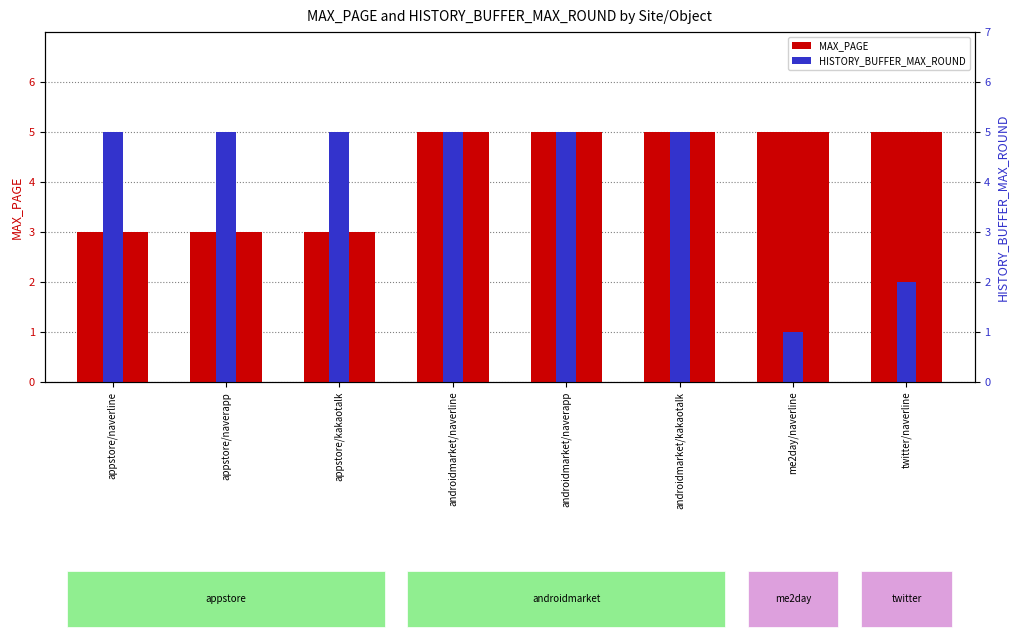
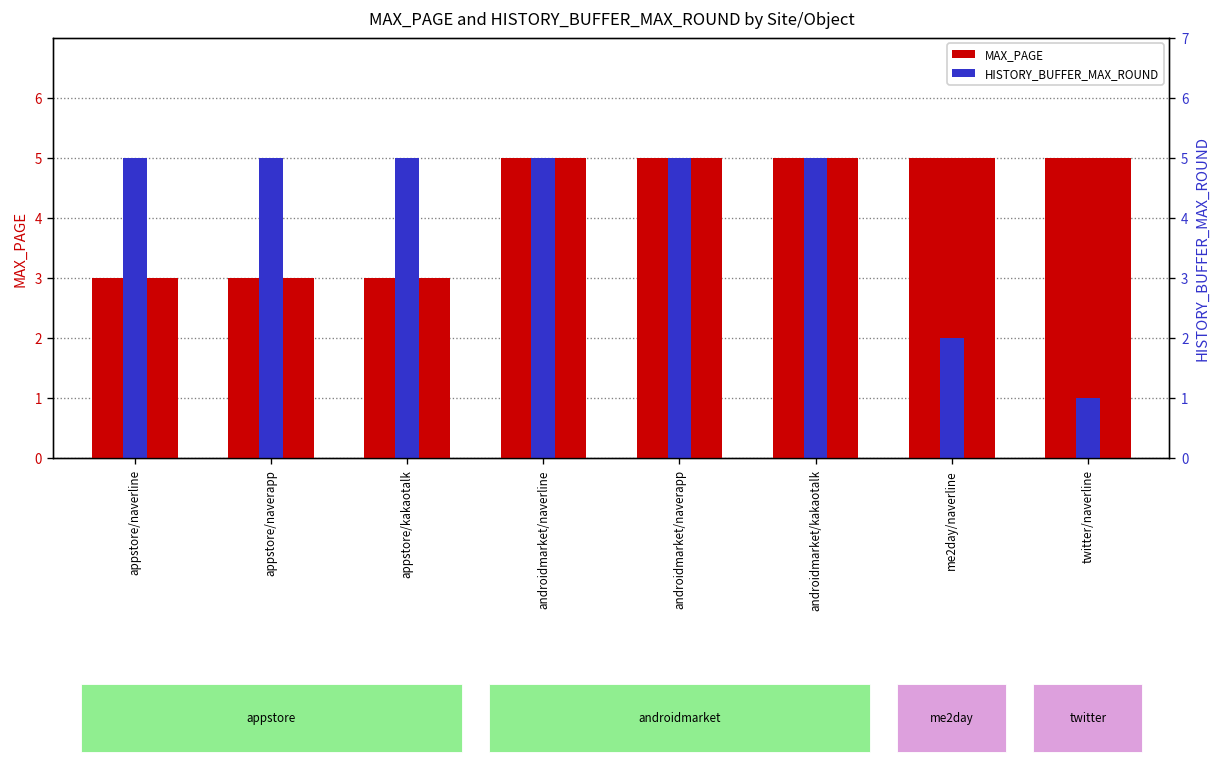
  {
    "MAX_PAGE": {
      "androidmarket/naverline": 5,
      "androidmarket/naverapp": 5,
      "androidmarket/kakaotalk": 5,
      "me2day/naverline": 5,
      "twitter/naverline": 5
    },
    "HISTORY_BUFFER_MAX_ROUND": {
      "appstore/naverline": 5,
      "appstore/naverapp": 5,
      "appstore/kakaotalk": 5,
      "androidmarket/naverline": 5,
      "androidmarket/naverapp": 5,
      "androidmarket/kakaotalk": 5,
-     "me2day/naverline": 1,
-     "twitter/naverline": 2
+     "me2day/naverline": 2,
+     "twitter/naverline": 1
    }
  }
